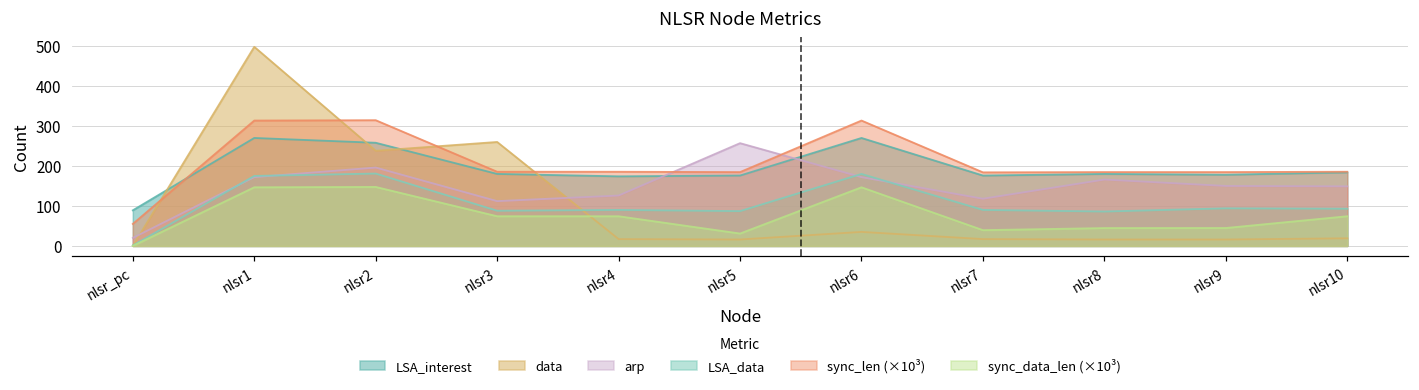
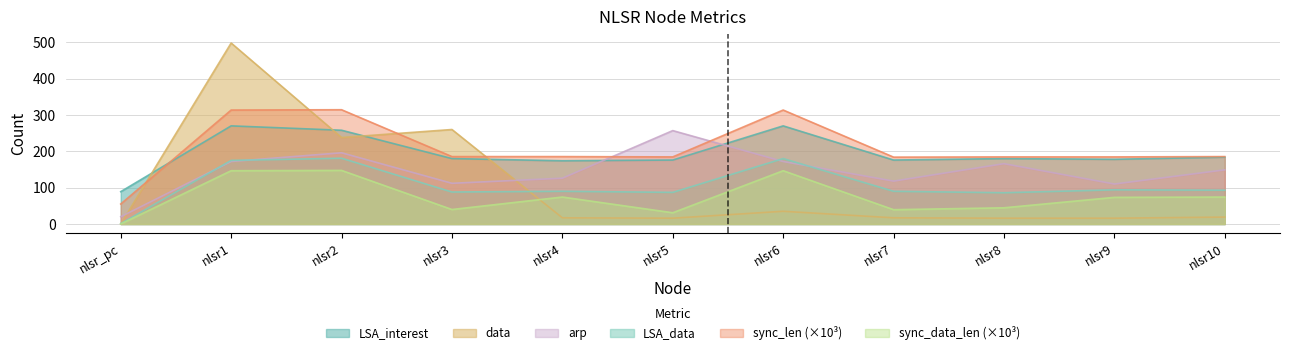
  {
    "arp": {
      "nlsr_pc": 20,
      "nlsr2": 200,
      "nlsr3": 110,
      "nlsr4": 130,
      "nlsr5": 260,
      "nlsr6": 170,
      "nlsr7": 120,
      "nlsr8": 170,
-     "nlsr9": 150,
+     "nlsr9": 110,
      "nlsr10": 150
    },
    "sync_data_len (×10³)": {
      "nlsr1": 150,
      "nlsr2": 150,
-     "nlsr3": 70,
+     "nlsr3": 40,
      "nlsr4": 70,
      "nlsr5": 30,
      "nlsr6": 150,
      "nlsr7": 40,
      "nlsr8": 40,
-     "nlsr9": 40,
+     "nlsr9": 70,
      "nlsr10": 70
    }
  }
